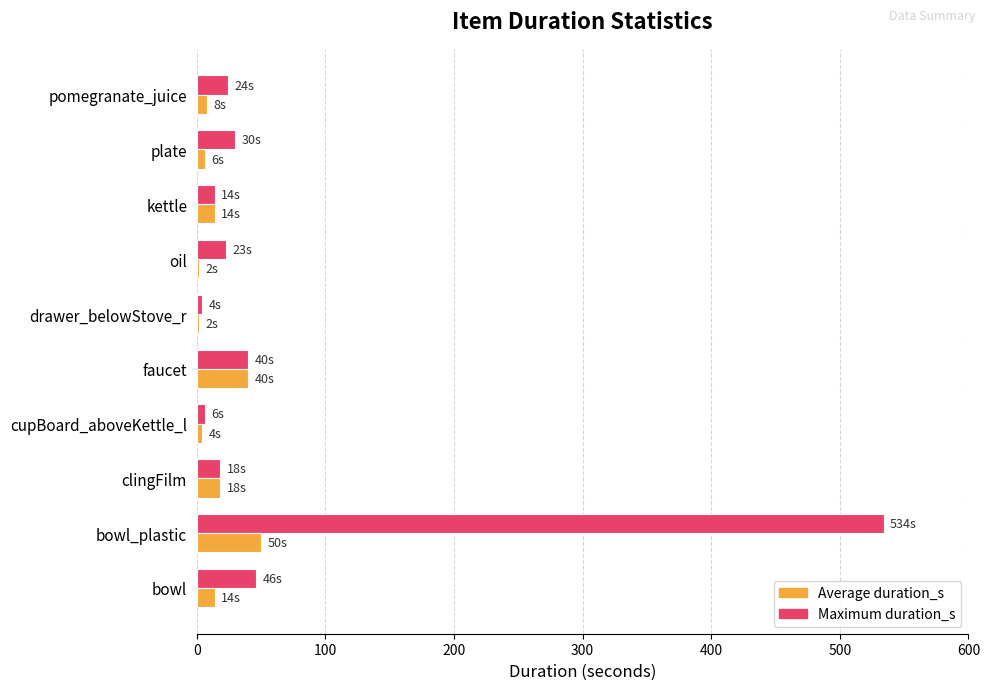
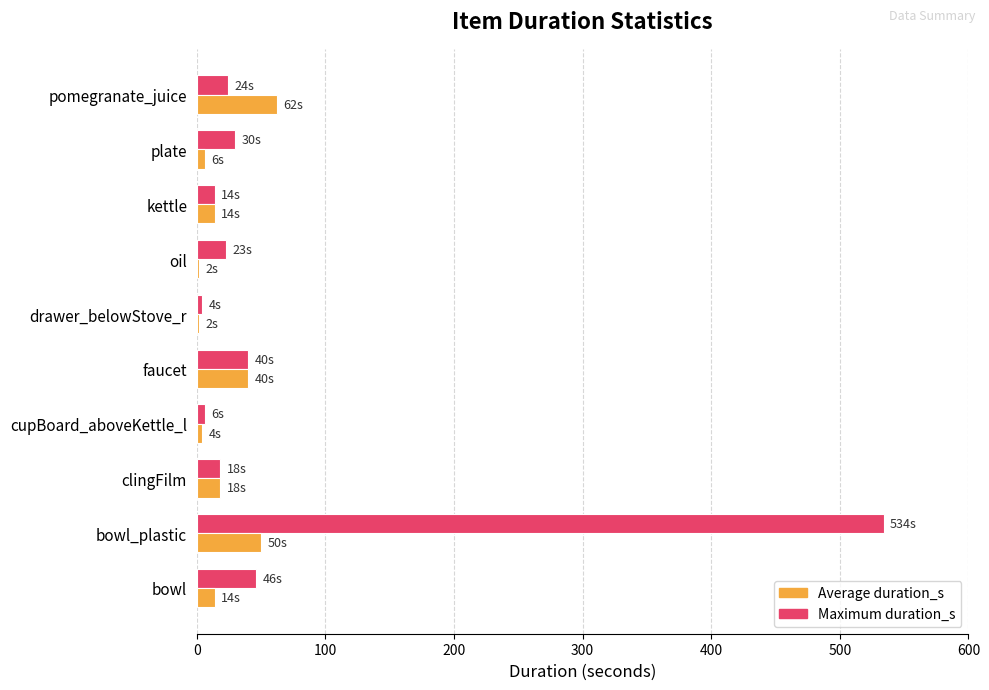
  {
    "Maximum duration_s": {
      "pomegranate_juice": "24s",
      "plate": "30s",
      "kettle": "14s",
      "oil": "23s",
      "drawer_belowStove_r": "4s",
      "faucet": "40s",
      "cupBoard_aboveKettle_l": "6s",
      "clingFilm": "18s",
      "bowl_plastic": "534s",
      "bowl": "46s"
    },
    "Average duration_s": {
-     "pomegranate_juice": "8s",
+     "pomegranate_juice": "62s",
      "plate": "6s",
      "kettle": "14s",
      "oil": "2s",
      "drawer_belowStove_r": "2s",
      "faucet": "40s",
      "cupBoard_aboveKettle_l": "4s",
      "clingFilm": "18s",
      "bowl_plastic": "50s",
      "bowl": "14s"
    }
  }
